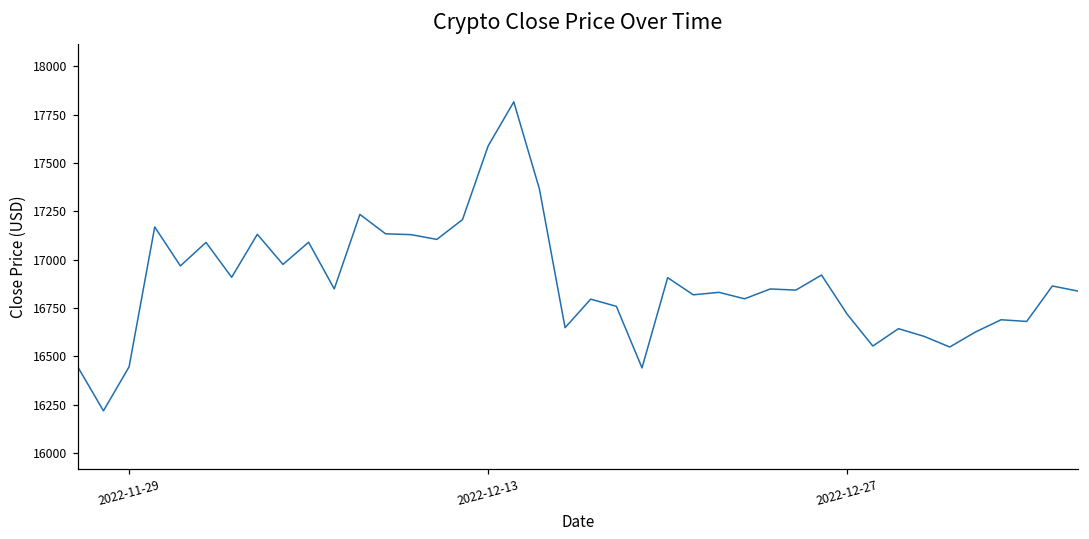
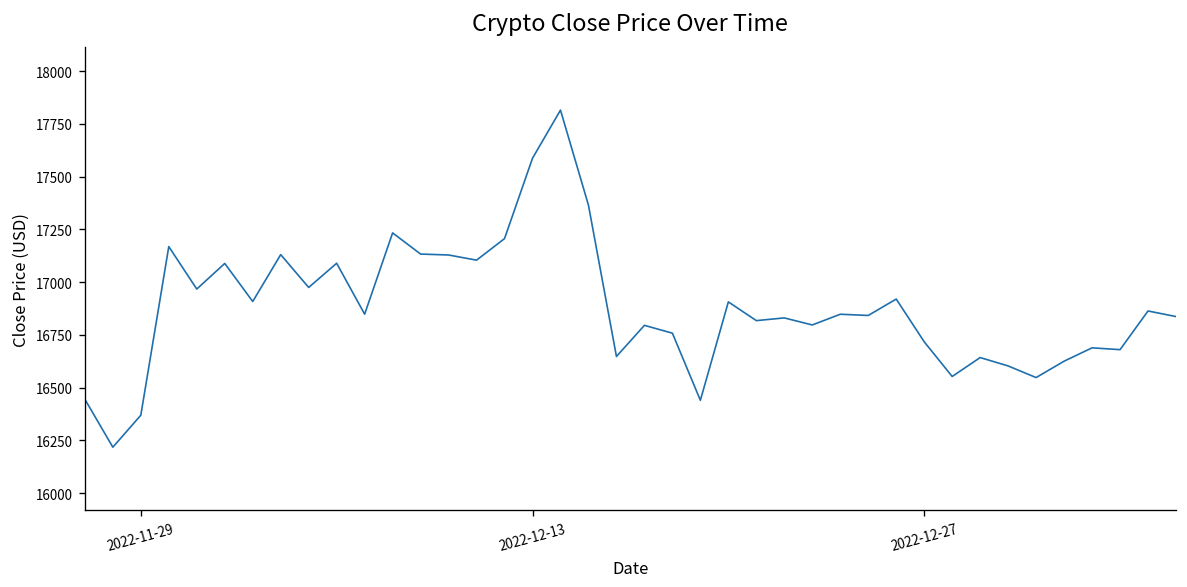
  {
-   "2022-11-29": 16440,
+   "2022-11-29": 16370,
    "2022-12-13": 17590,
    "2022-12-27": 16720
  }
